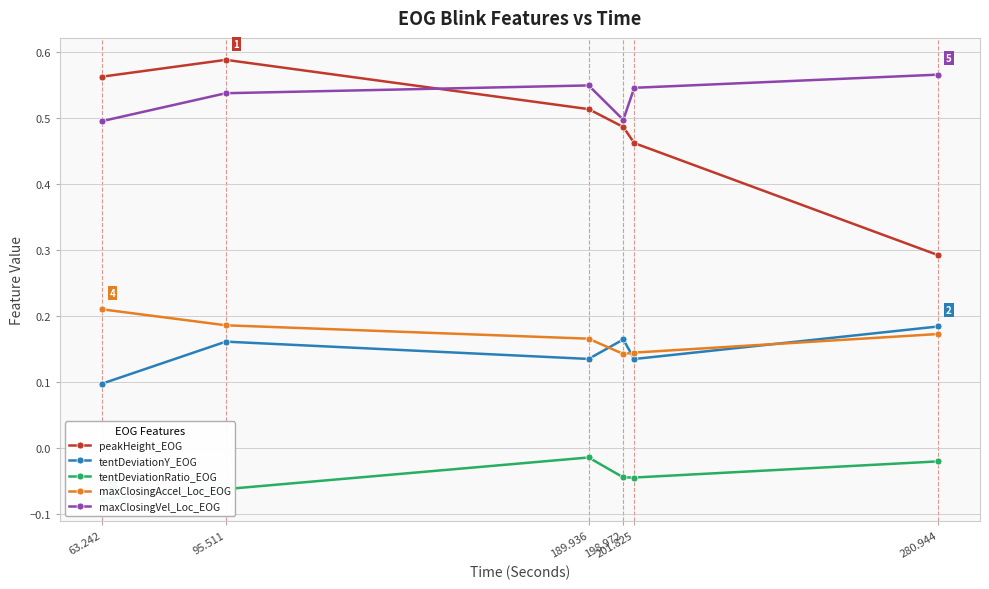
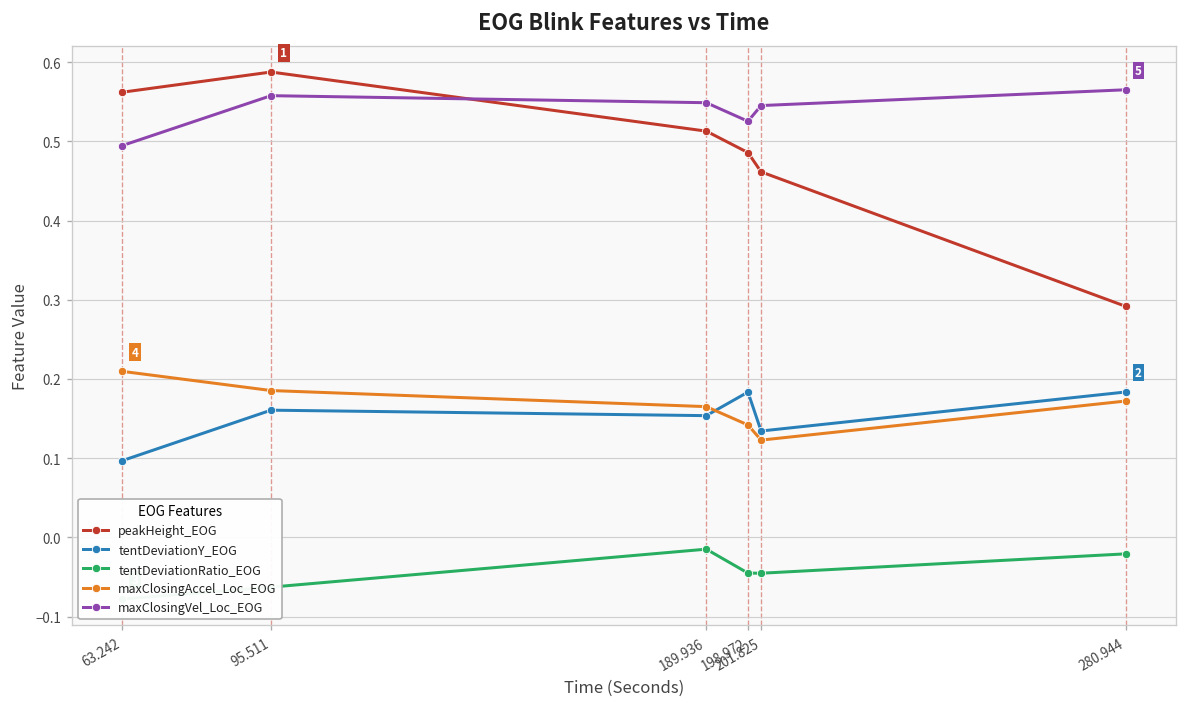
  {
    "peakHeight_EOG": {
      "63.242": 0.56,
      "189.936": 0.51,
      "198.972": 0.49,
      "201.825": 0.46,
      "280.944": 0.29
    },
    "tentDeviationY_EOG": {
      "63.242": 0.10,
      "95.511": 0.16,
-     "189.936": 0.13,
-     "198.972": 0.16,
+     "189.936": 0.15,
+     "198.972": 0.18,
      "201.825": 0.13
    },
    "tentDeviationRatio_EOG": {
      "189.936": -0.01,
      "198.972": -0.05,
      "201.825": -0.05,
      "280.944": -0.02
    },
    "maxClosingAccel_Loc_EOG": {
      "95.511": 0.19,
      "189.936": 0.17,
      "198.972": 0.14,
-     "201.825": 0.14,
+     "201.825": 0.12,
      "280.944": 0.17
    },
    "maxClosingVel_Loc_EOG": {
      "63.242": 0.49,
-     "95.511": 0.54,
+     "95.511": 0.56,
      "189.936": 0.55,
-     "198.972": 0.50,
+     "198.972": 0.53,
      "201.825": 0.55
    }
  }
